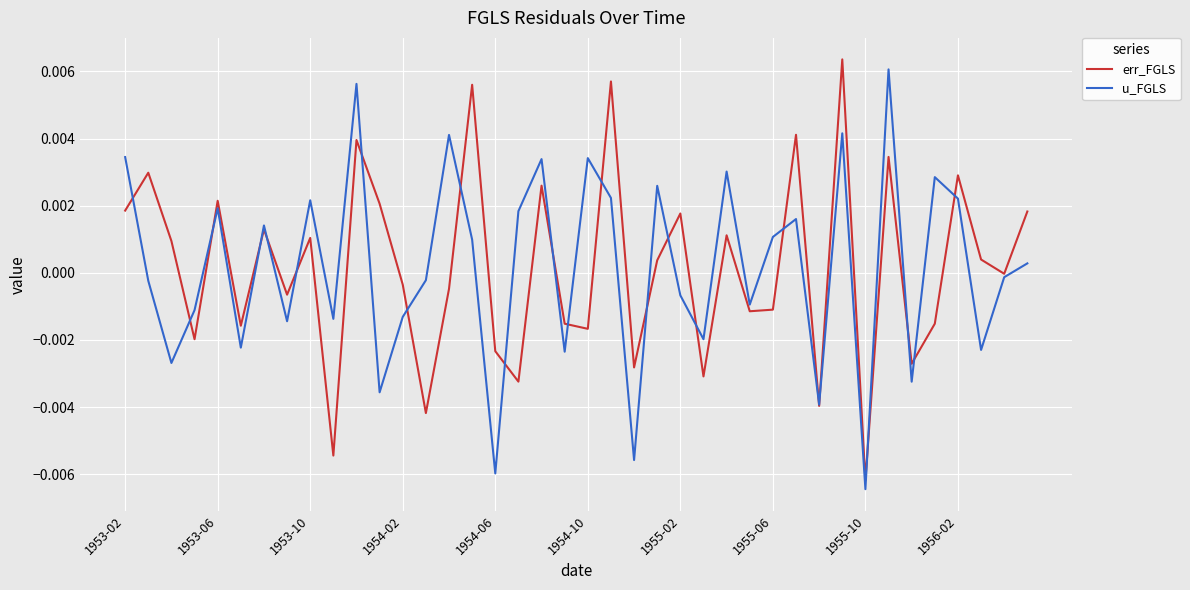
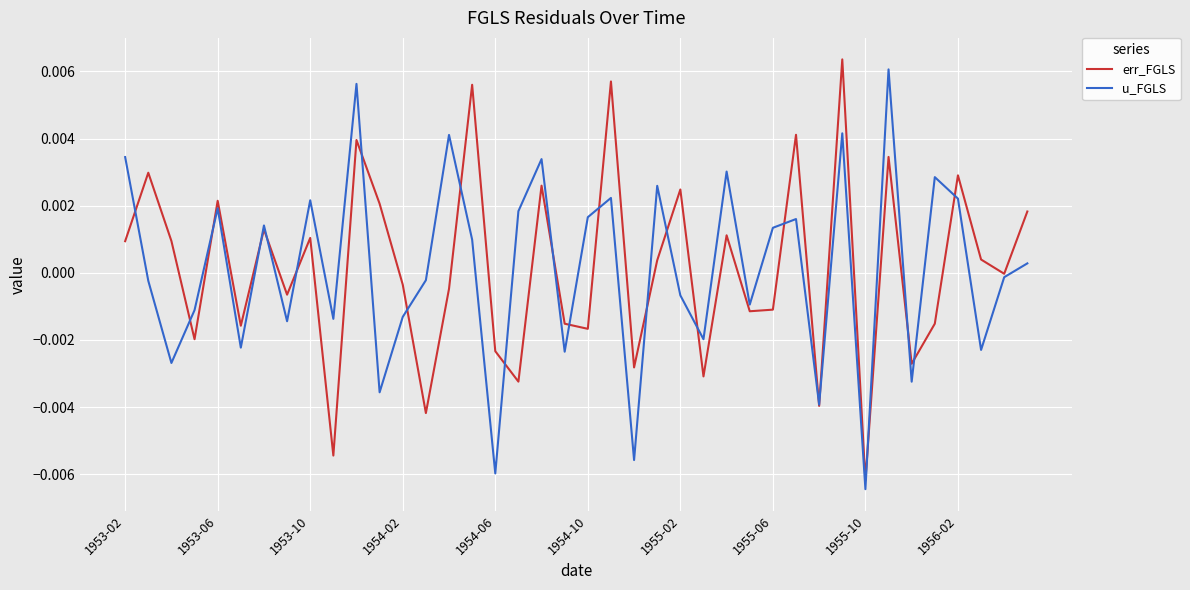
  {
    "err_FGLS": {
-     "1953-02": 0.0019,
+     "1953-02": 0.0009,
      "1953-06": 0.0021,
      "1953-10": 0.0010,
      "1954-02": -0.0004,
      "1954-06": -0.0023,
      "1954-10": -0.0017,
-     "1955-02": 0.0018,
+     "1955-02": 0.0025,
      "1955-06": -0.0011,
      "1955-10": -0.0062,
      "1956-02": 0.0029
    },
    "u_FGLS": {
      "1953-02": 0.0034,
      "1953-06": 0.0019,
      "1953-10": 0.0022,
      "1954-02": -0.0013,
      "1954-06": -0.0060,
-     "1954-10": 0.0034,
+     "1954-10": 0.0017,
      "1955-02": -0.0007,
-     "1955-06": 0.0011,
+     "1955-06": 0.0013,
      "1955-10": -0.0064,
      "1956-02": 0.0022
    }
  }
